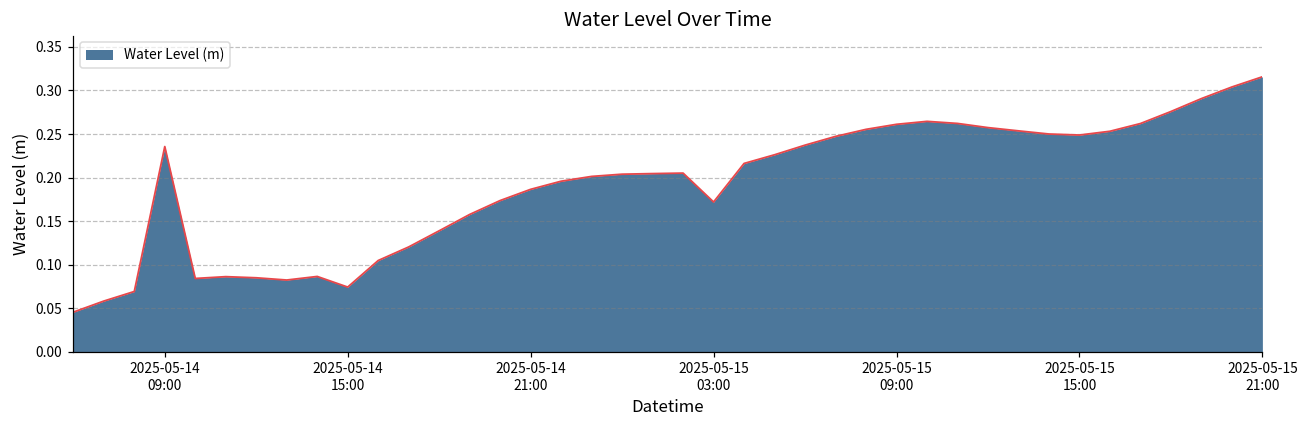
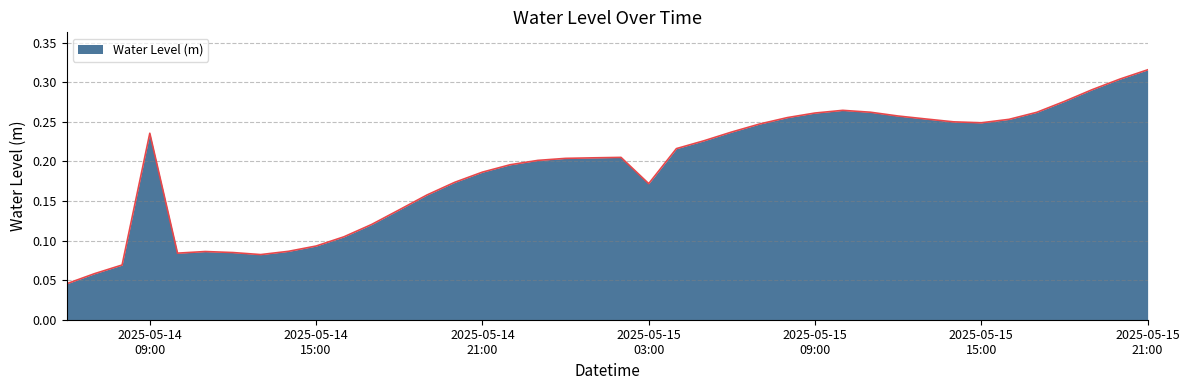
  {
    "2025-05-14 09:00": 0.24,
-   "2025-05-14 15:00": 0.07,
+   "2025-05-14 15:00": 0.09,
    "2025-05-14 21:00": 0.19,
    "2025-05-15 03:00": 0.17,
    "2025-05-15 09:00": 0.26,
    "2025-05-15 15:00": 0.25,
    "2025-05-15 21:00": 0.32
  }
